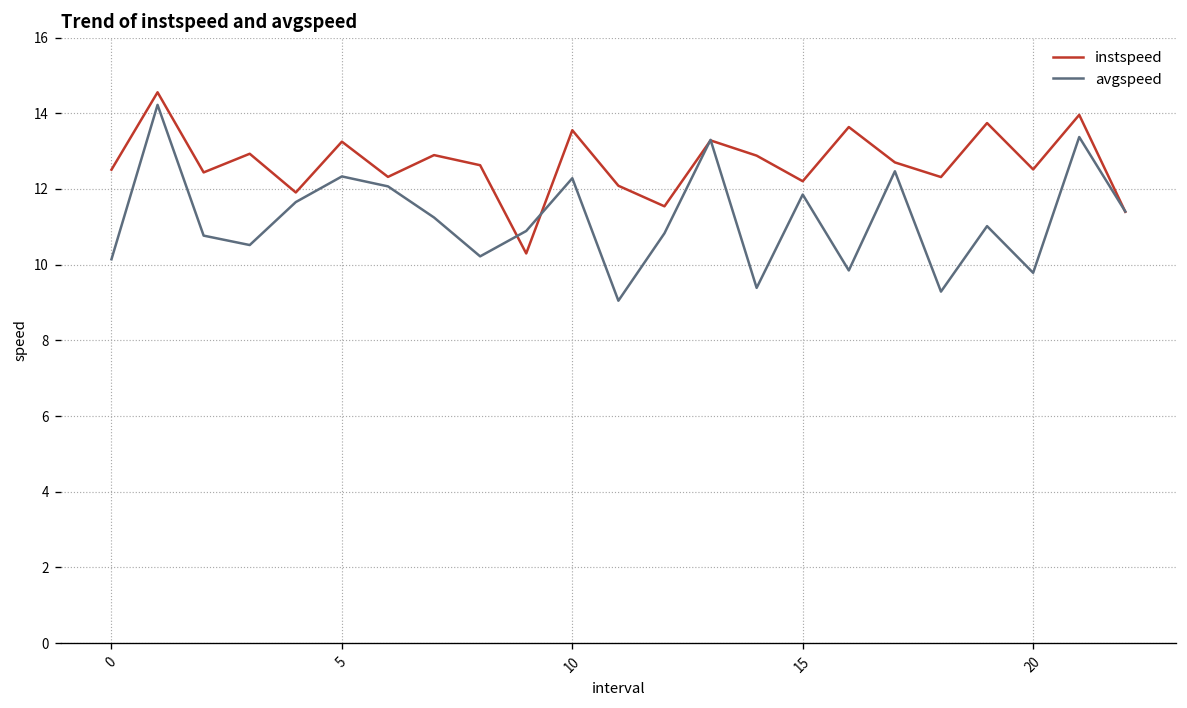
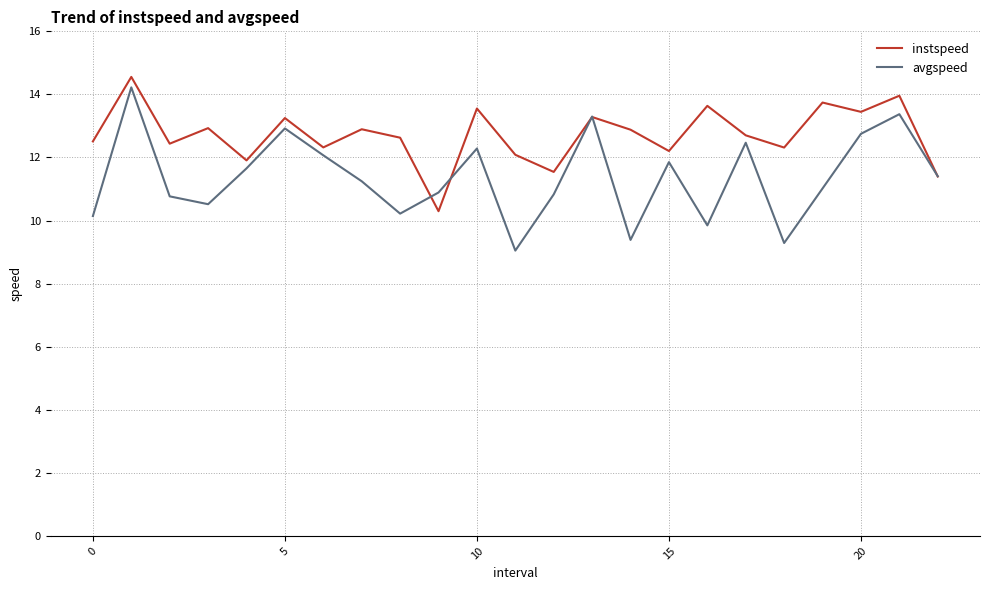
  {
    "instspeed": {
      "0": 12.5,
      "5": 13.3,
      "10": 13.6,
      "15": 12.2,
-     "20": 12.5
+     "20": 13.4
    },
    "avgspeed": {
      "0": 10.1,
-     "5": 12.3,
+     "5": 12.9,
      "10": 12.3,
      "15": 11.9,
-     "20": 9.8
+     "20": 12.8
    }
  }
